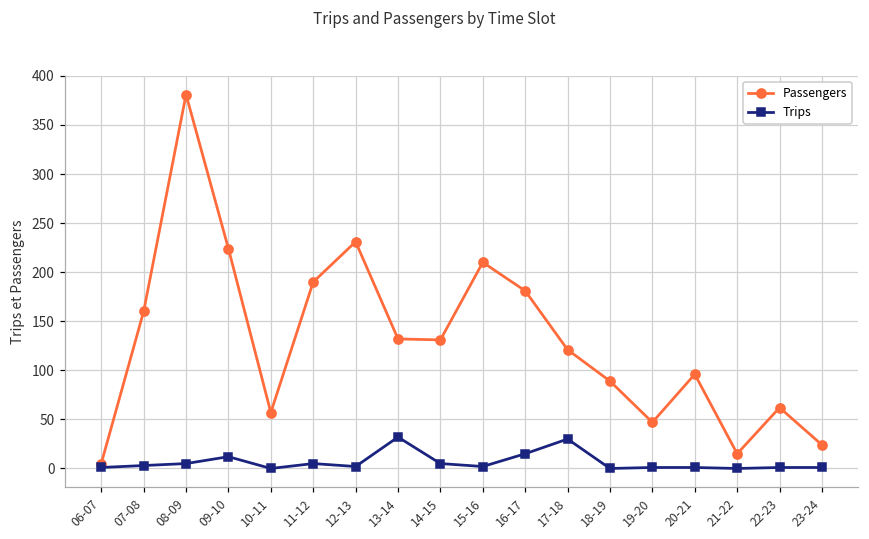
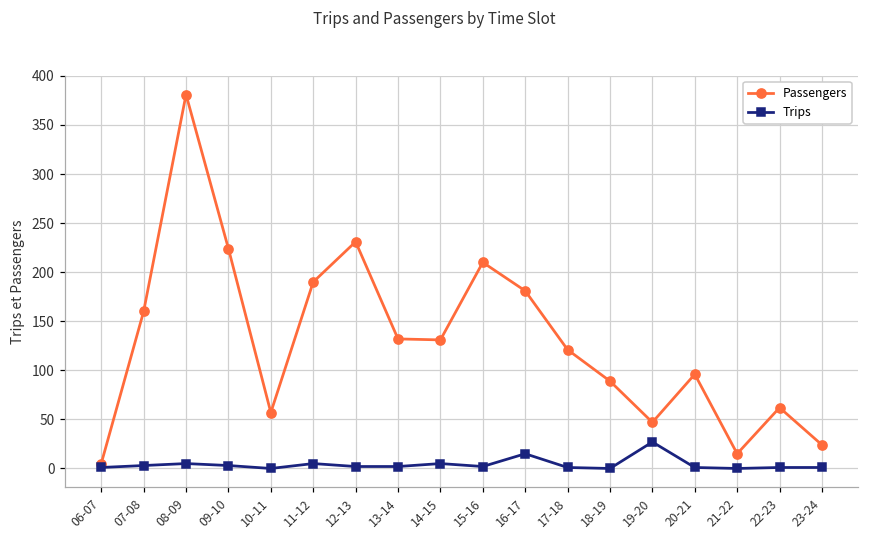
  {
    "Passengers": {
      "06-07": 10,
      "07-08": 160,
      "08-09": 380,
      "09-10": 220,
      "10-11": 60,
      "11-12": 190,
      "12-13": 230,
      "13-14": 130,
      "14-15": 130,
      "15-16": 210,
      "16-17": 180,
      "17-18": 120,
      "18-19": 90,
      "19-20": 50,
      "20-21": 100,
      "21-22": 20,
      "22-23": 60,
      "23-24": 20
    },
    "Trips": {
      "06-07": 0,
      "07-08": 0,
      "08-09": 10,
-     "09-10": 10,
+     "09-10": 0,
      "10-11": 0,
      "11-12": 10,
      "12-13": 0,
-     "13-14": 30,
+     "13-14": 0,
      "14-15": 10,
      "15-16": 0,
      "16-17": 20,
-     "17-18": 30,
+     "17-18": 0,
      "18-19": 0,
-     "19-20": 0,
+     "19-20": 30,
      "20-21": 0,
      "21-22": 0,
      "22-23": 0,
      "23-24": 0
    }
  }
